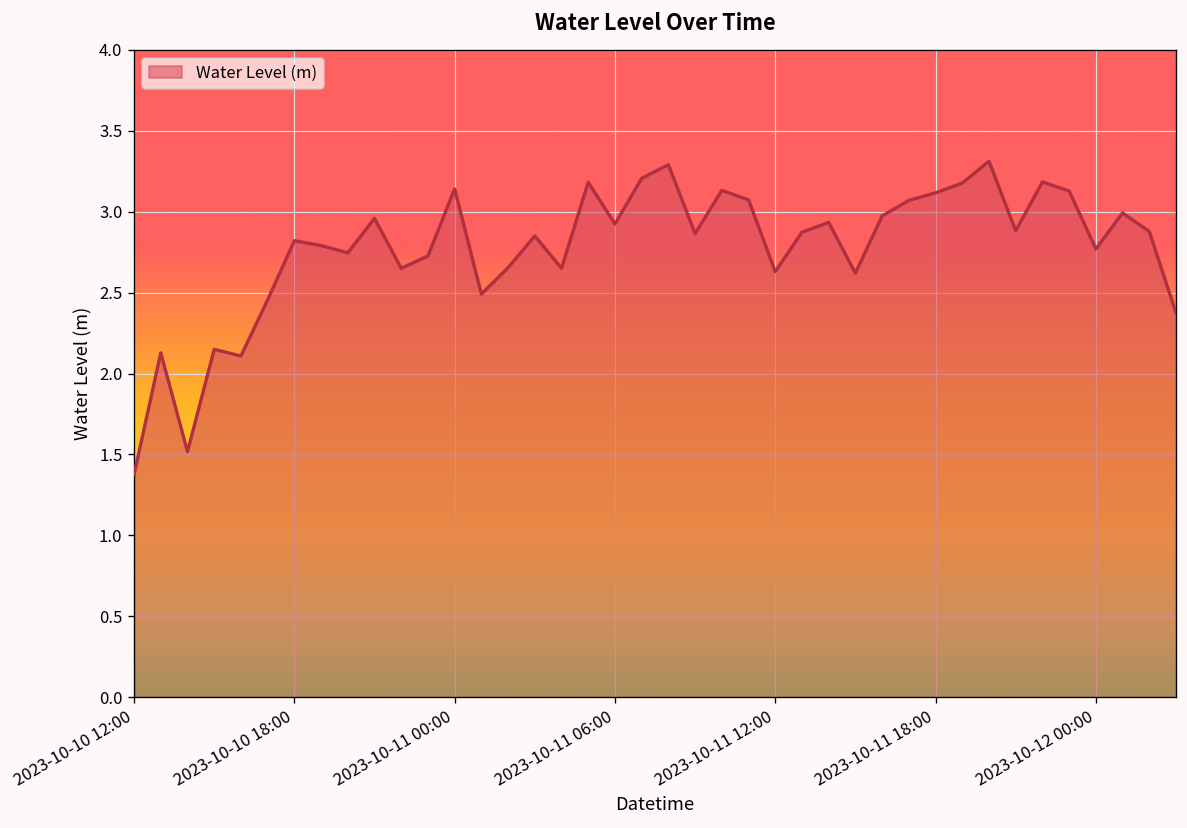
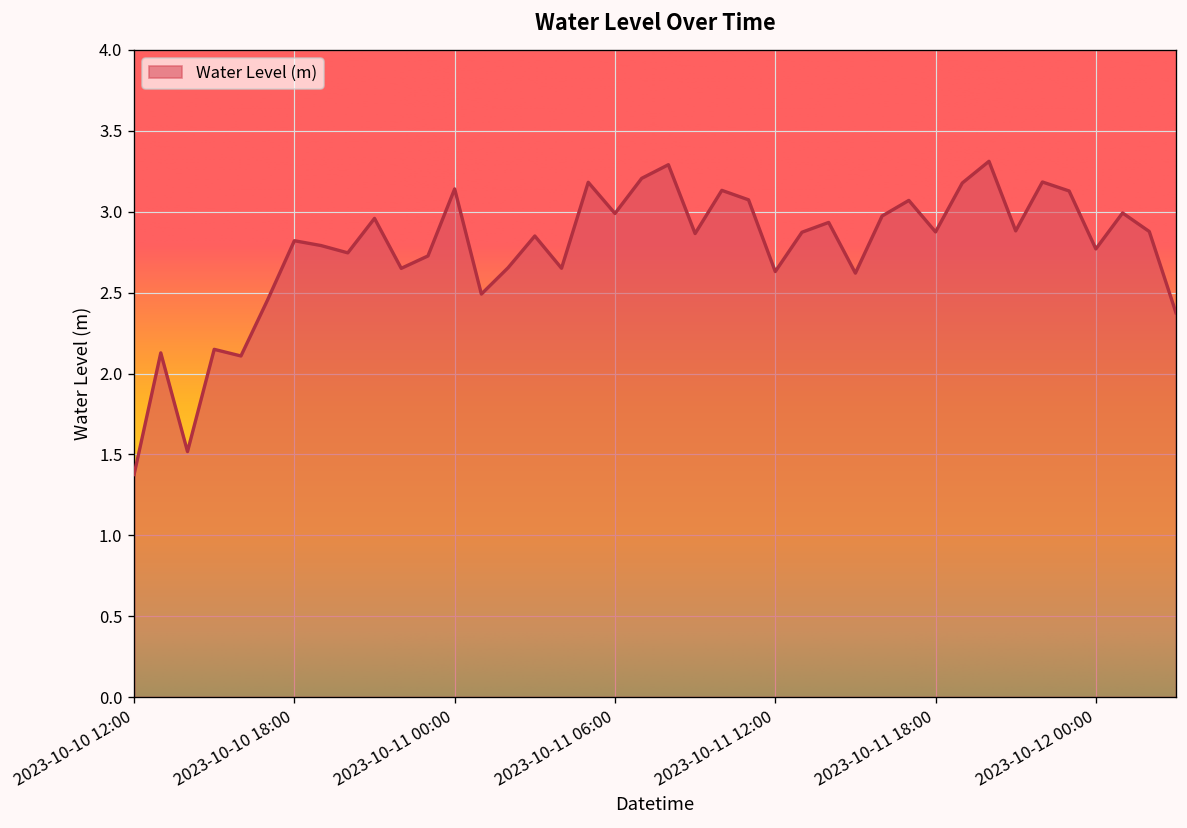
  {
    "2023-10-10 12:00": 1.38,
    "2023-10-10 18:00": 2.82,
    "2023-10-11 00:00": 3.14,
-   "2023-10-11 06:00": 2.92,
+   "2023-10-11 06:00": 2.99,
    "2023-10-11 12:00": 2.63,
-   "2023-10-11 18:00": 3.12,
+   "2023-10-11 18:00": 2.88,
    "2023-10-12 00:00": 2.77
  }
